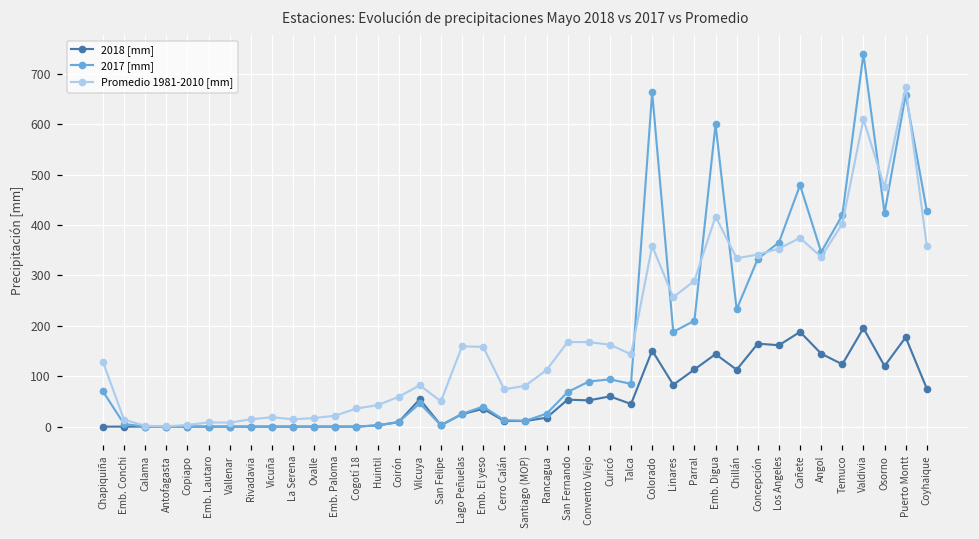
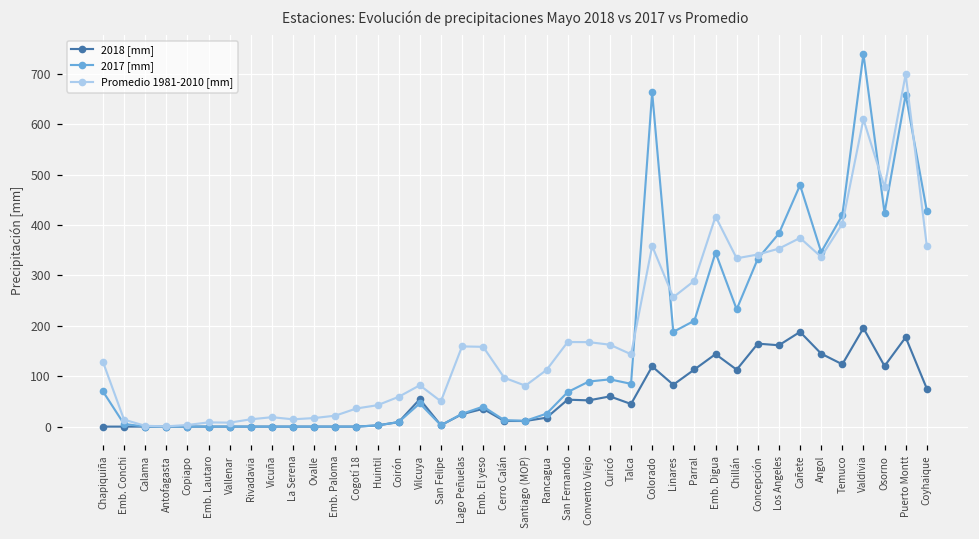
  {
    "2018 [mm]": {
      "Chapiquiña": 0,
      "Vilcuya": 50,
      "Rancagua": 20,
      "San Fernando": 50,
      "Convento Viejo": 50,
      "Curicó": 60,
      "Talca": 40,
-     "Colorado": 150,
+     "Colorado": 120,
      "Linares": 80,
      "Parral": 110,
      "Emb. Digua": 140,
      "Chillán": 110,
      "Concepción": 160,
      "Los Angeles": 160,
      "Cañete": 190,
      "Angol": 140,
      "Temuco": 120,
      "Valdivia": 200,
      "Osorno": 120,
      "Puerto Montt": 180,
      "Coyhaique": 80
    },
    "2017 [mm]": {
      "Chapiquiña": 70,
      "Vilcuya": 50,
      "Rancagua": 30,
      "San Fernando": 70,
      "Convento Viejo": 90,
      "Curicó": 90,
      "Talca": 80,
      "Colorado": 660,
      "Linares": 190,
      "Parral": 210,
-     "Emb. Digua": 600,
+     "Emb. Digua": 350,
      "Chillán": 230,
      "Concepción": 330,
-     "Los Angeles": 370,
+     "Los Angeles": 380,
      "Cañete": 480,
      "Angol": 350,
      "Temuco": 420,
      "Valdivia": 740,
      "Osorno": 420,
      "Puerto Montt": 660,
      "Coyhaique": 430
    },
    "Promedio 1981-2010 [mm]": {
      "Chapiquiña": 130,
      "Emb. Conchi": 10,
      "Emb. Lautaro": 10,
      "Vallenar": 10,
      "Rivadavia": 10,
      "Vicuña": 20,
      "La Serena": 10,
      "Ovalle": 20,
      "Emb. Paloma": 20,
      "Cogotí 18": 40,
      "Huintil": 40,
      "Coirón": 60,
      "Vilcuya": 80,
      "San Felipe": 50,
      "Lago Peñuelas": 160,
      "Emb. El yeso": 160,
-     "Cerro Calán": 70,
+     "Cerro Calán": 100,
      "Santiago (MOP)": 80,
      "Rancagua": 110,
      "San Fernando": 170,
      "Convento Viejo": 170,
      "Curicó": 160,
      "Talca": 140,
      "Colorado": 360,
      "Linares": 260,
      "Parral": 290,
      "Emb. Digua": 420,
      "Chillán": 330,
      "Concepción": 340,
      "Los Angeles": 350,
      "Cañete": 370,
      "Angol": 340,
      "Temuco": 400,
      "Valdivia": 610,
      "Osorno": 480,
-     "Puerto Montt": 670,
+     "Puerto Montt": 700,
      "Coyhaique": 360
    }
  }
